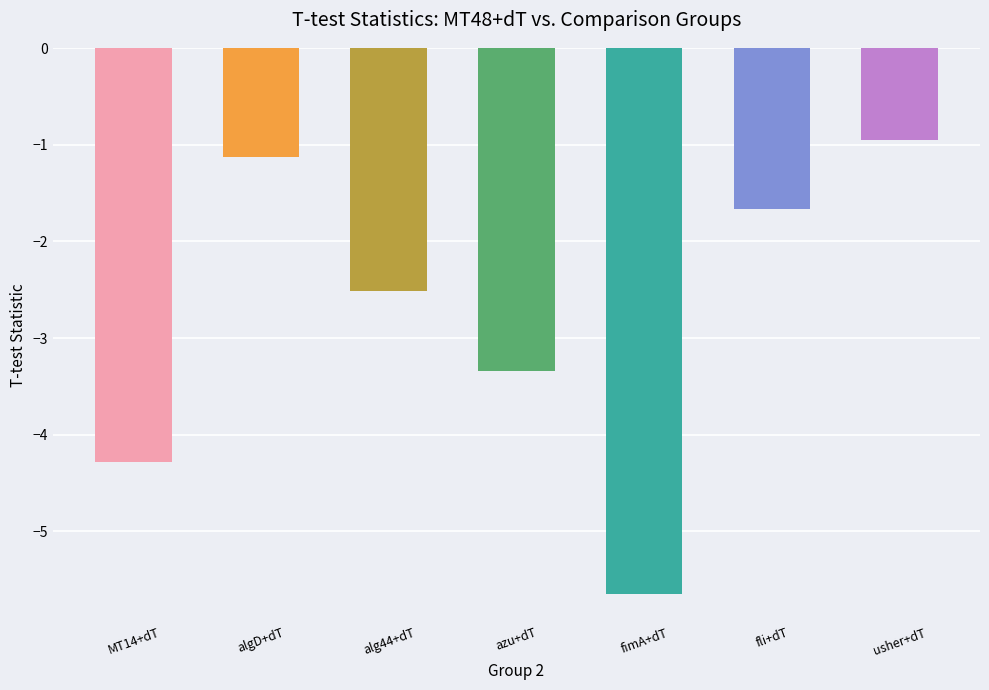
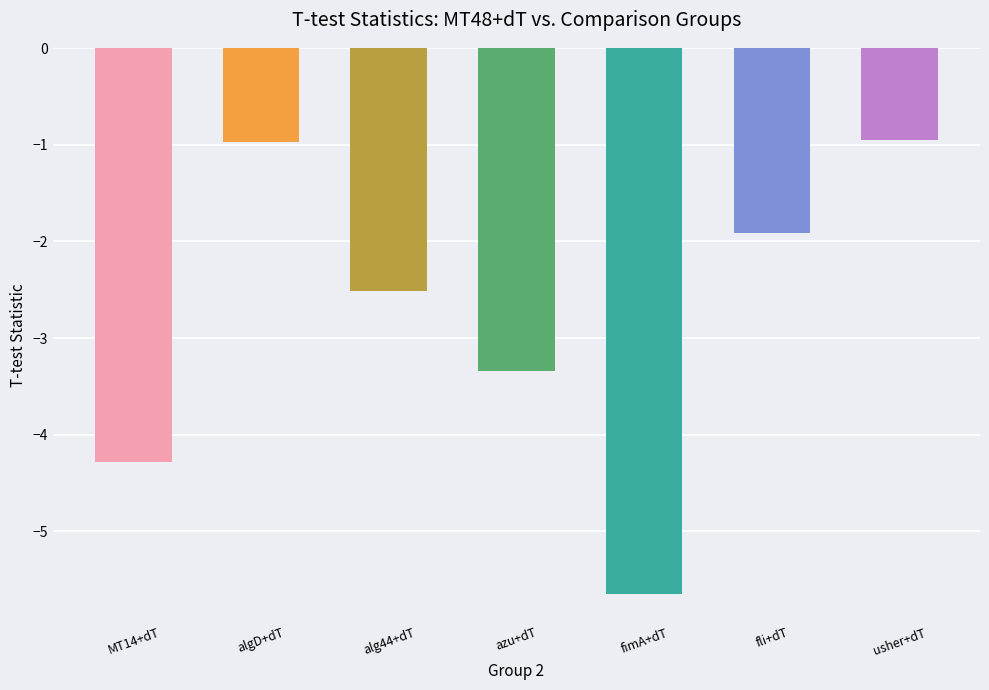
  {
    "MT14+dT": -4.3,
-   "algD+dT": -1.1,
+   "algD+dT": -1.0,
    "alg44+dT": -2.5,
    "azu+dT": -3.3,
    "fimA+dT": -5.7,
-   "fli+dT": -1.7,
+   "fli+dT": -1.9,
    "usher+dT": -0.9
  }
